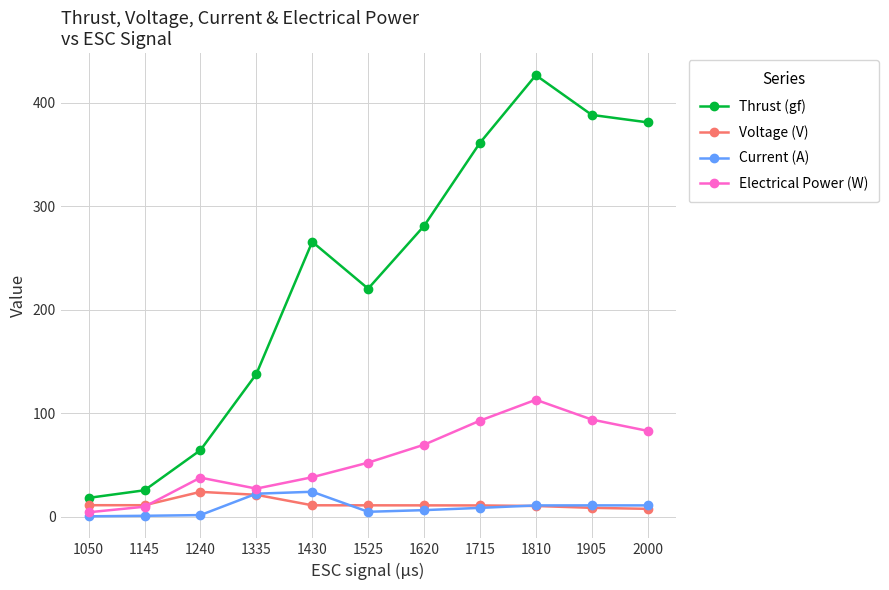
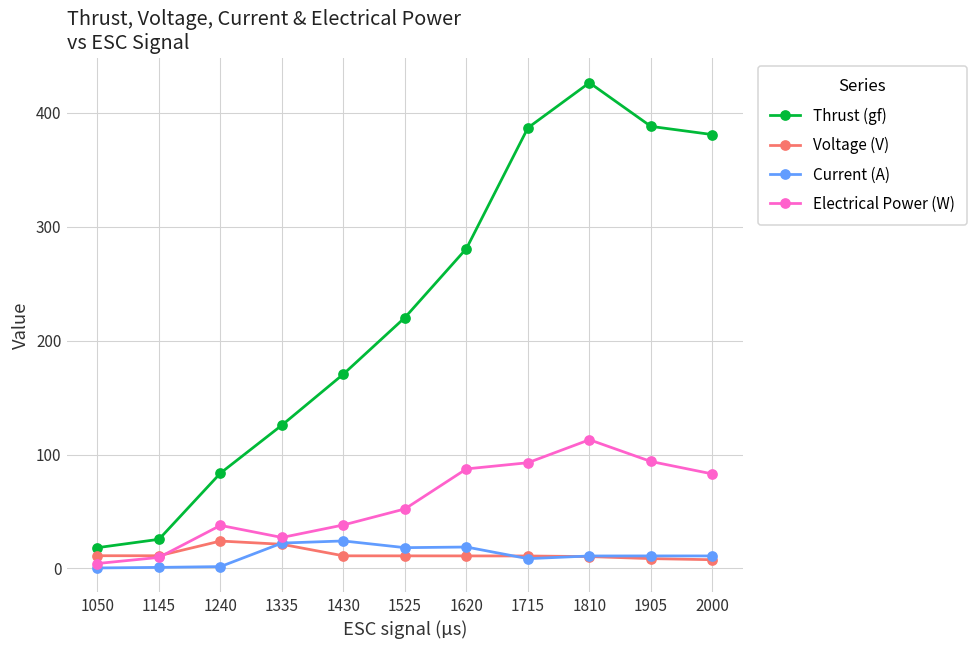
  {
    "Thrust (gf)": {
      "1050": 18,
      "1145": 26,
-     "1240": 64,
-     "1335": 138,
-     "1430": 266,
+     "1240": 84,
+     "1335": 126,
+     "1430": 171,
      "1525": 220,
      "1620": 281,
-     "1715": 361,
+     "1715": 387,
      "1810": 427,
      "1905": 388,
      "2000": 381
    },
    "Voltage (V)": {
      "1050": 11,
      "1240": 24,
      "1430": 11,
      "1525": 11,
      "1620": 11,
      "2000": 8
    },
    "Current (A)": {
      "1050": 0,
      "1145": 1,
      "1240": 2,
      "1430": 24,
-     "1525": 5,
-     "1620": 6,
+     "1525": 18,
+     "1620": 19,
      "2000": 11
    },
    "Electrical Power (W)": {
      "1050": 4,
      "1240": 38,
      "1335": 27,
      "1430": 38,
      "1525": 52,
-     "1620": 70,
+     "1620": 87,
      "1715": 93,
      "1810": 113,
      "1905": 94,
      "2000": 83
    }
  }
